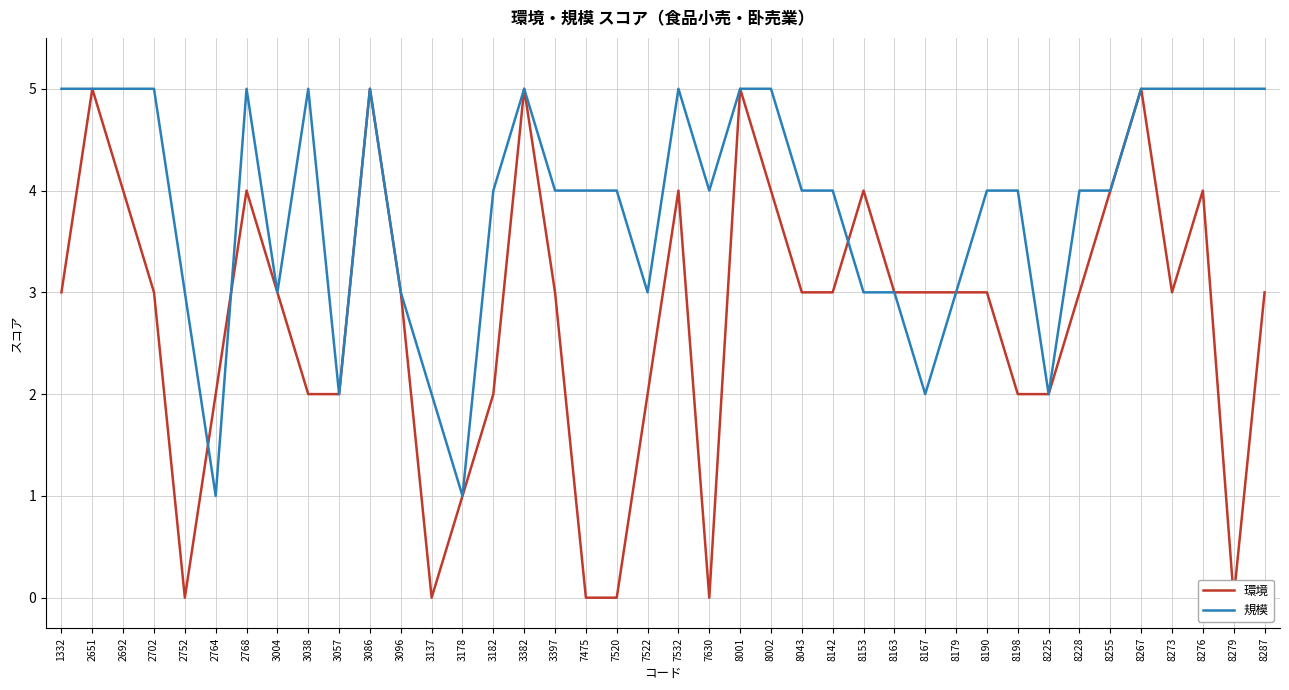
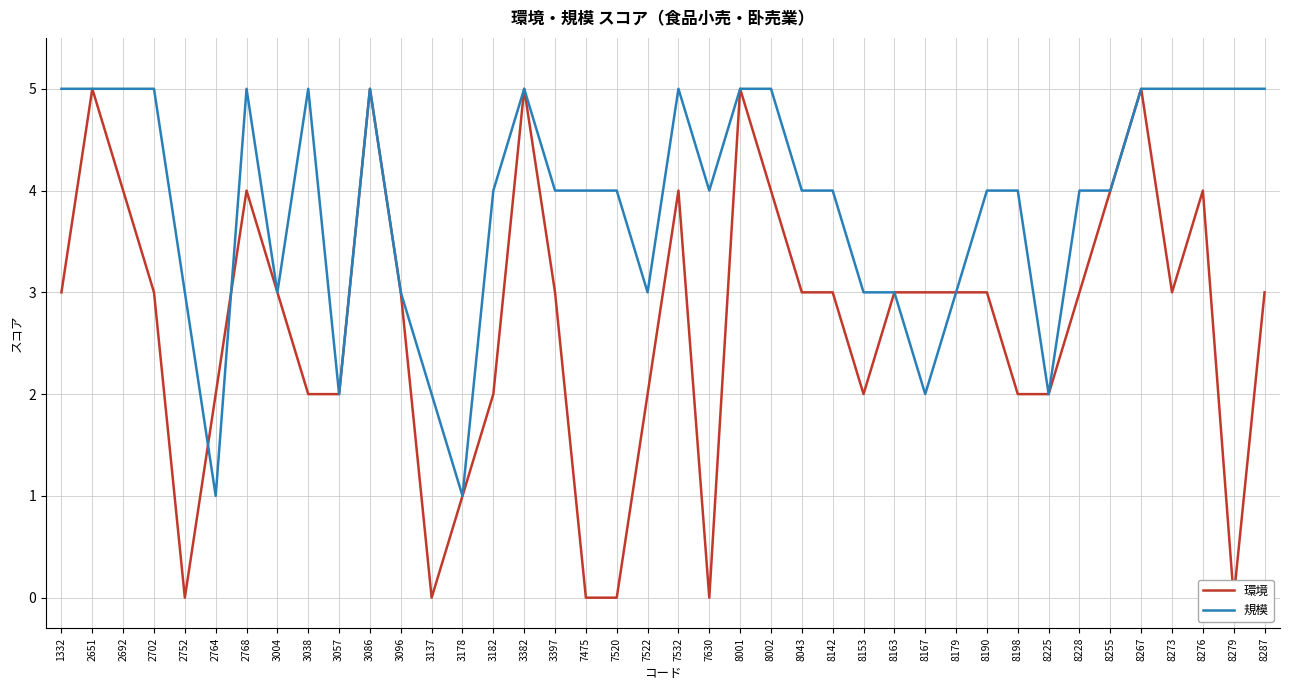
  {
    "環境": {
      "1332": 3,
      "2692": 4,
      "2702": 3,
      "2752": 0,
      "2764": 2,
      "2768": 4,
      "3038": 2,
      "3137": 0,
      "3182": 2,
      "3397": 3,
      "7475": 0,
      "7520": 0,
      "7522": 2,
      "7532": 4,
      "7630": 0,
      "8002": 4,
      "8043": 3,
      "8142": 3,
-     "8153": 4,
+     "8153": 2,
      "8167": 3,
      "8190": 3,
      "8198": 2,
      "8228": 3,
      "8273": 3,
      "8276": 4,
      "8287": 3
    },
    "規模": {
      "1332": 5,
      "2692": 5,
      "2702": 5,
      "2752": 3,
      "2764": 1,
      "2768": 5,
      "3038": 5,
      "3137": 2,
      "3182": 4,
      "3397": 4,
      "7475": 4,
      "7520": 4,
      "7522": 3,
      "7532": 5,
      "7630": 4,
      "8002": 5,
      "8043": 4,
      "8142": 4,
      "8153": 3,
      "8167": 2,
      "8190": 4,
      "8198": 4,
      "8228": 4,
      "8273": 5,
      "8276": 5,
      "8279": 5,
      "8287": 5
    }
  }
